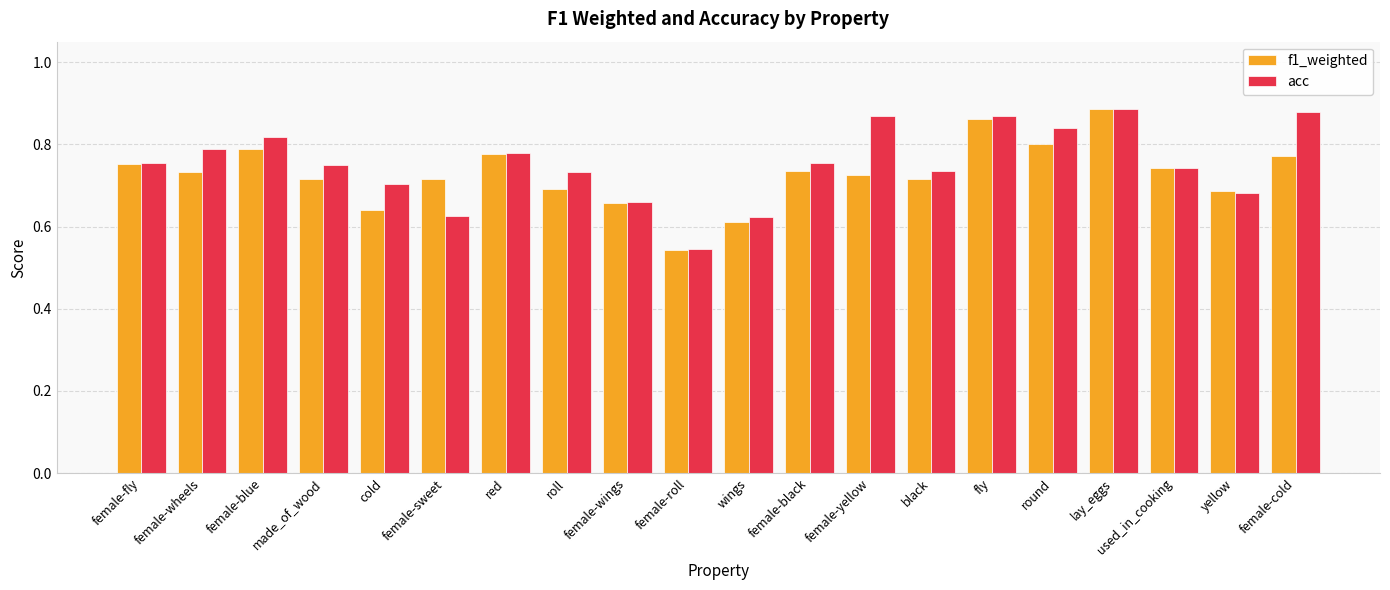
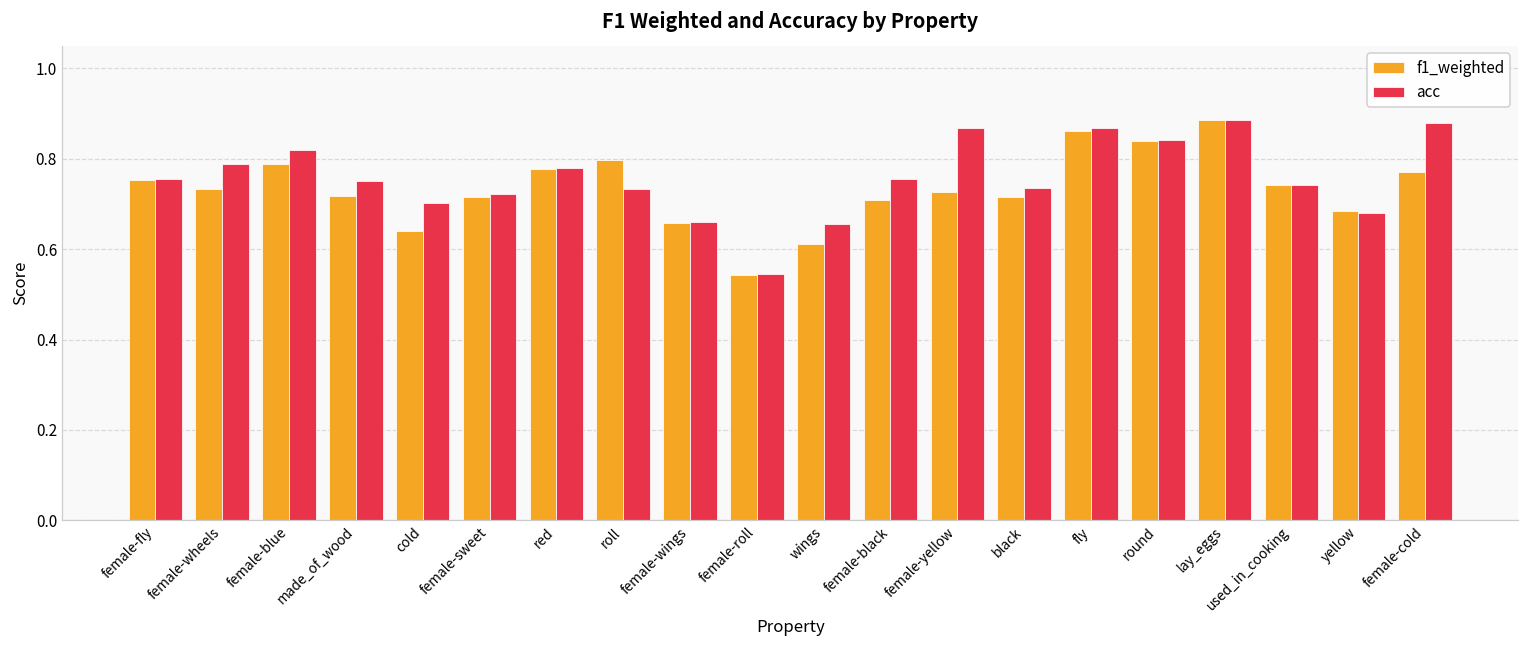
  {
    "f1_weighted": {
      "female-fly": 0.75,
      "female-wheels": 0.73,
      "female-blue": 0.79,
      "made_of_wood": 0.72,
      "cold": 0.64,
      "female-sweet": 0.71,
      "red": 0.78,
-     "roll": 0.69,
+     "roll": 0.80,
      "female-wings": 0.66,
      "female-roll": 0.54,
      "wings": 0.61,
-     "female-black": 0.73,
+     "female-black": 0.71,
      "female-yellow": 0.73,
      "black": 0.72,
      "fly": 0.86,
-     "round": 0.80,
+     "round": 0.84,
      "lay_eggs": 0.89,
      "used_in_cooking": 0.74,
      "yellow": 0.69,
      "female-cold": 0.77
    },
    "acc": {
      "female-fly": 0.75,
      "female-wheels": 0.79,
      "female-blue": 0.82,
      "made_of_wood": 0.75,
      "cold": 0.70,
-     "female-sweet": 0.63,
+     "female-sweet": 0.72,
      "red": 0.78,
      "roll": 0.73,
      "female-wings": 0.66,
      "female-roll": 0.55,
-     "wings": 0.62,
+     "wings": 0.66,
      "female-black": 0.76,
      "female-yellow": 0.87,
      "black": 0.73,
      "fly": 0.87,
      "round": 0.84,
      "lay_eggs": 0.89,
      "used_in_cooking": 0.74,
      "yellow": 0.68,
      "female-cold": 0.88
    }
  }
